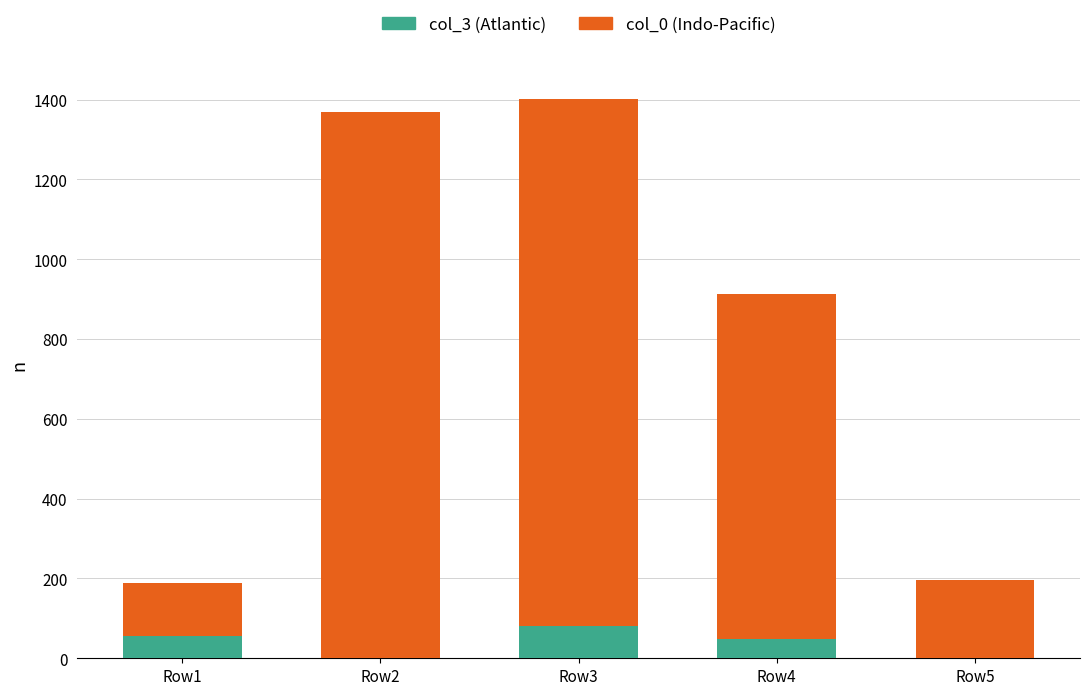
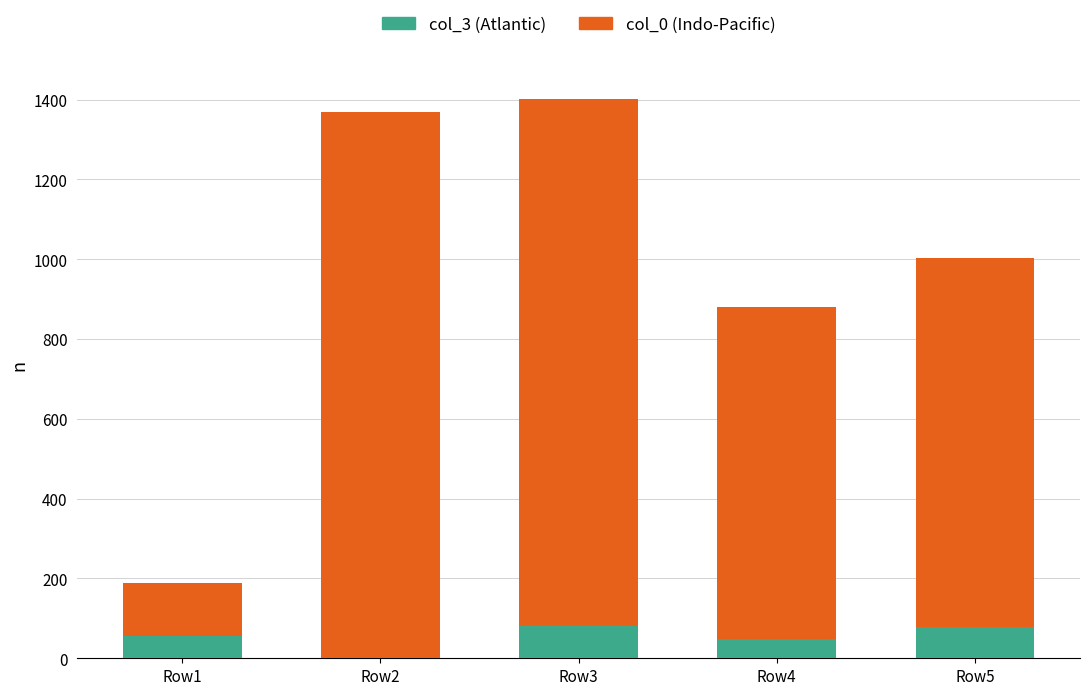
  {
    "col_3 (Atlantic)": {
      "Row1": 60,
      "Row2": 0,
      "Row3": 80,
      "Row4": 50,
-     "Row5": 0
+     "Row5": 80
    },
    "col_0 (Indo-Pacific)": {
      "Row1": 130,
      "Row2": 1370,
      "Row3": 1320,
-     "Row4": 860,
-     "Row5": 200
+     "Row4": 830,
+     "Row5": 930
    }
  }
